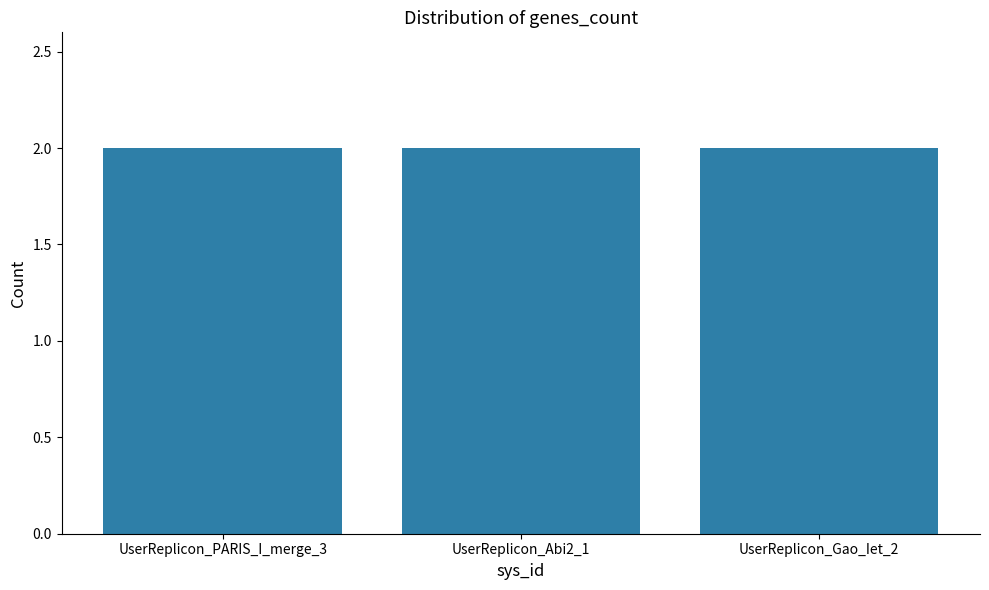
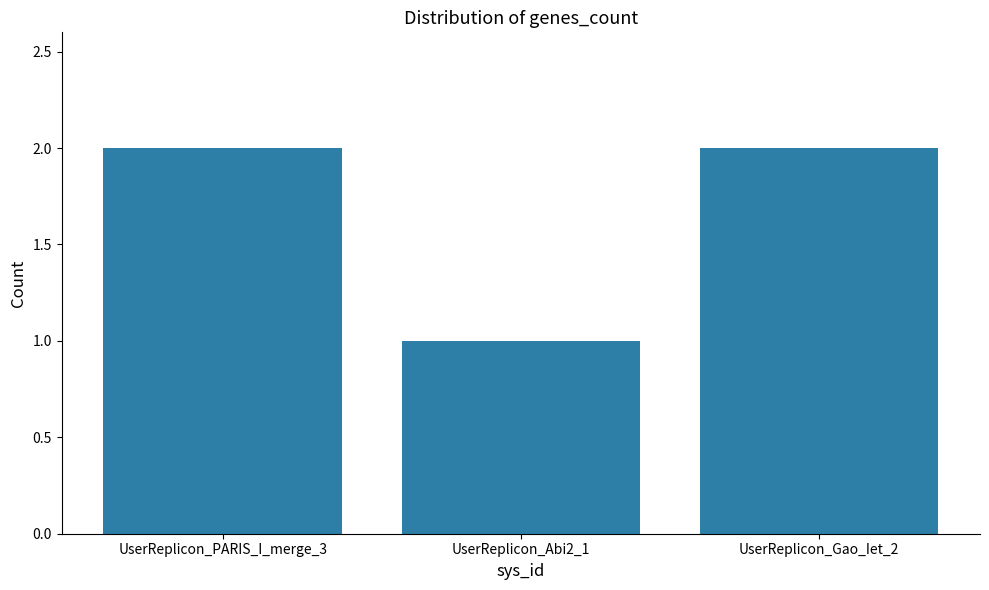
  {
    "UserReplicon_PARIS_I_merge_3": 2,
-   "UserReplicon_Abi2_1": 2,
+   "UserReplicon_Abi2_1": 1,
    "UserReplicon_Gao_Iet_2": 2
  }
